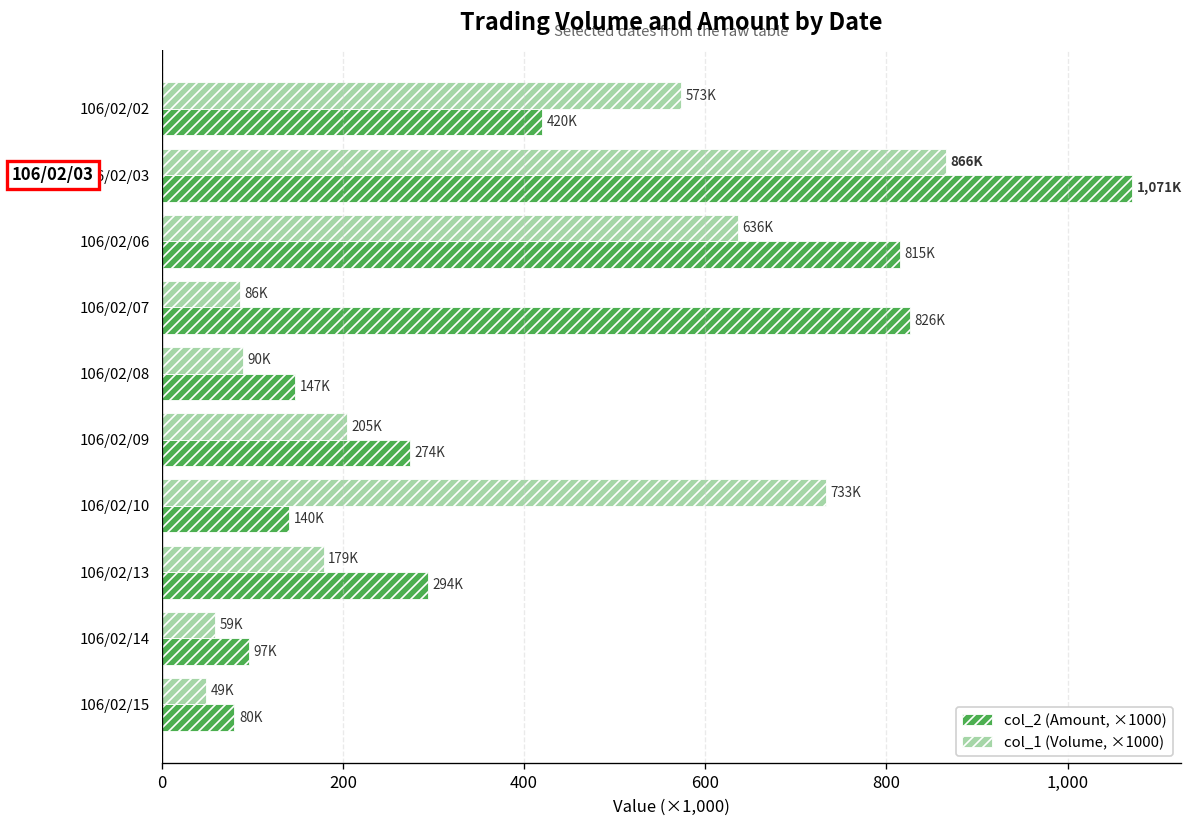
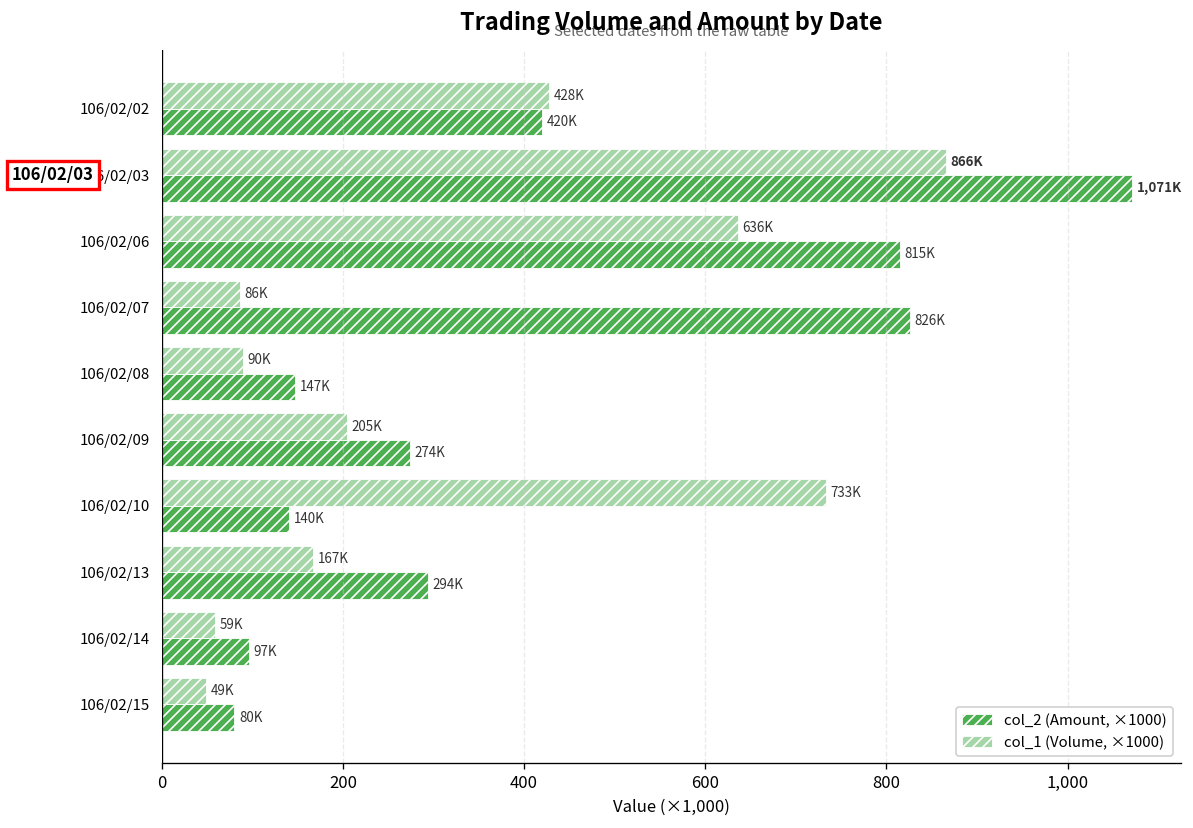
  {
    "col_2 (Amount, ×1000)": {
      "106/02/02": "420K",
      "106/02/03": "1,071K",
      "106/02/06": "815K",
      "106/02/07": "826K",
      "106/02/08": "147K",
      "106/02/09": "274K",
      "106/02/10": "140K",
      "106/02/13": "294K",
      "106/02/14": "97K",
      "106/02/15": "80K"
    },
    "col_1 (Volume, ×1000)": {
-     "106/02/02": "573K",
+     "106/02/02": "428K",
      "106/02/03": "866K",
      "106/02/06": "636K",
      "106/02/07": "86K",
      "106/02/08": "90K",
      "106/02/09": "205K",
      "106/02/10": "733K",
-     "106/02/13": "179K",
+     "106/02/13": "167K",
      "106/02/14": "59K",
      "106/02/15": "49K"
    }
  }
